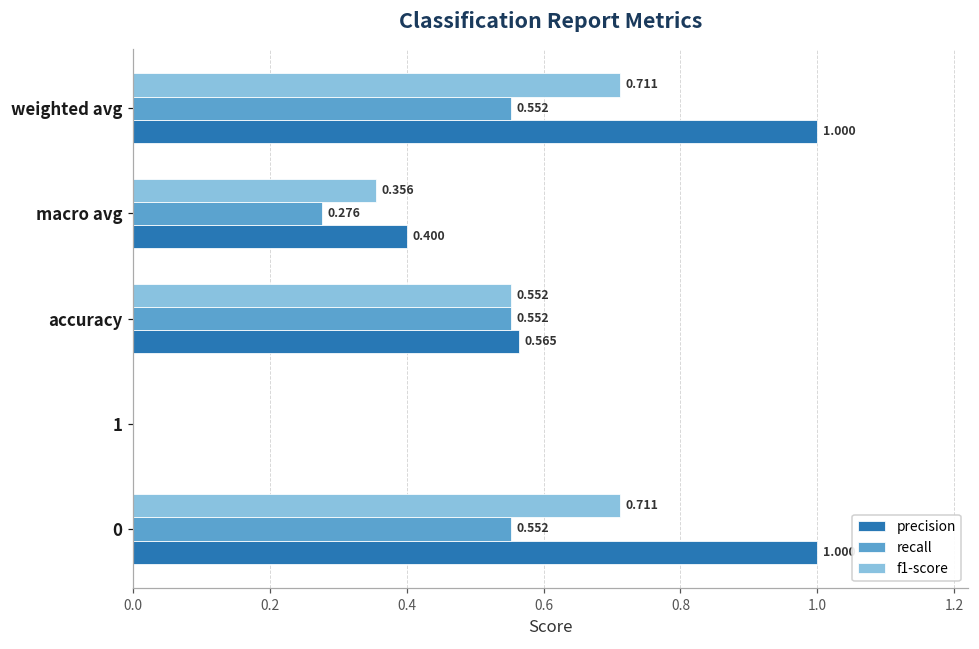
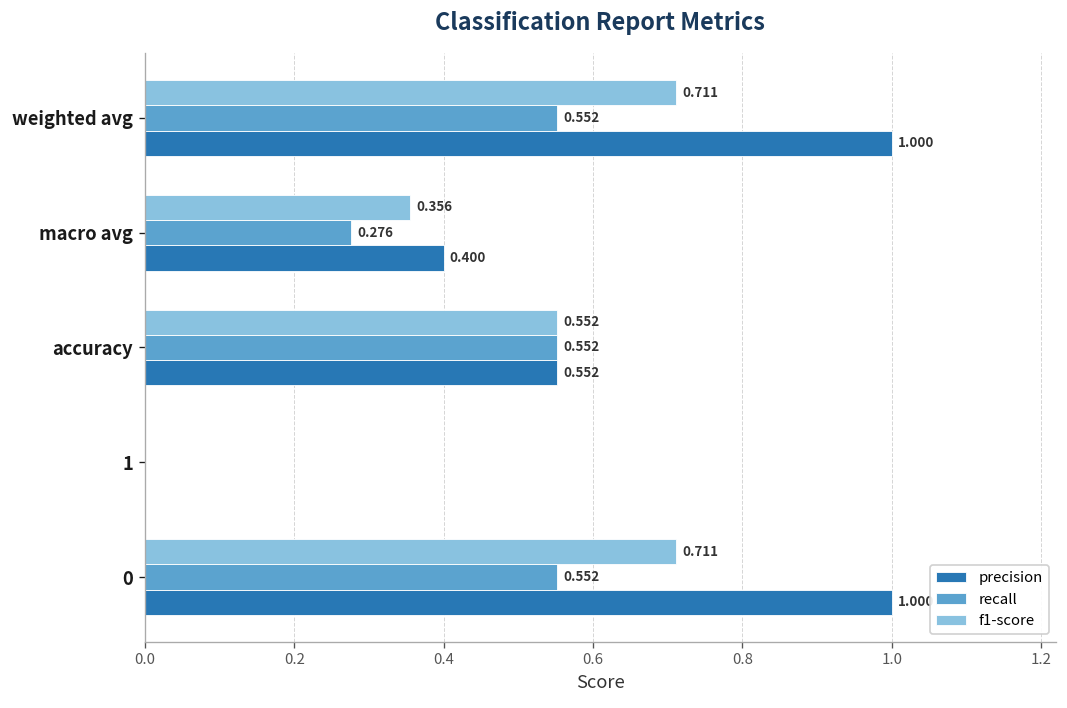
  {
    "precision": {
      "weighted avg": 1.000,
      "macro avg": 0.400,
-     "accuracy": 0.565
+     "accuracy": 0.552
    }
  }
